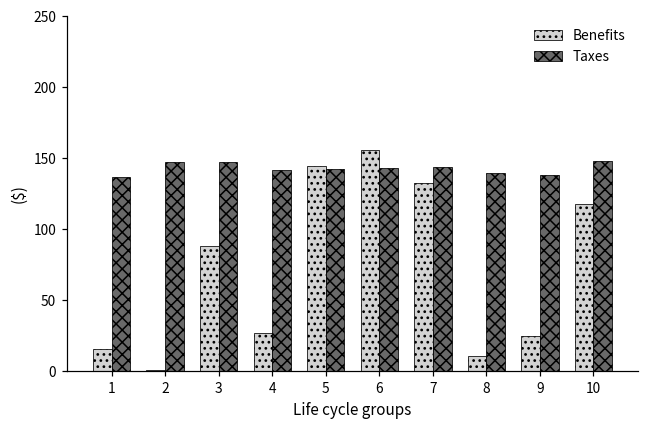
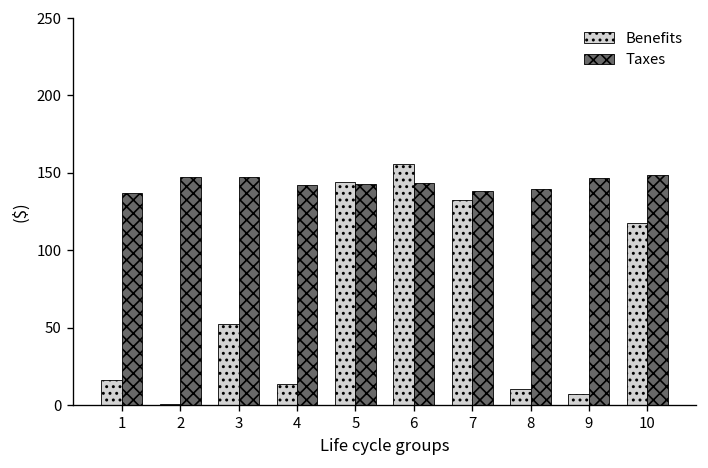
  {
    "Benefits": {
      "1": 16,
-     "3": 89,
-     "4": 27,
+     "3": 53,
+     "4": 14,
      "5": 144,
      "6": 156,
      "7": 133,
      "8": 11,
-     "9": 25,
+     "9": 7,
      "10": 118
    },
    "Taxes": {
      "1": 137,
      "2": 147,
      "3": 148,
      "4": 142,
      "5": 143,
      "6": 143,
-     "7": 144,
+     "7": 138,
      "8": 140,
-     "9": 139,
+     "9": 147,
      "10": 148
    }
  }
